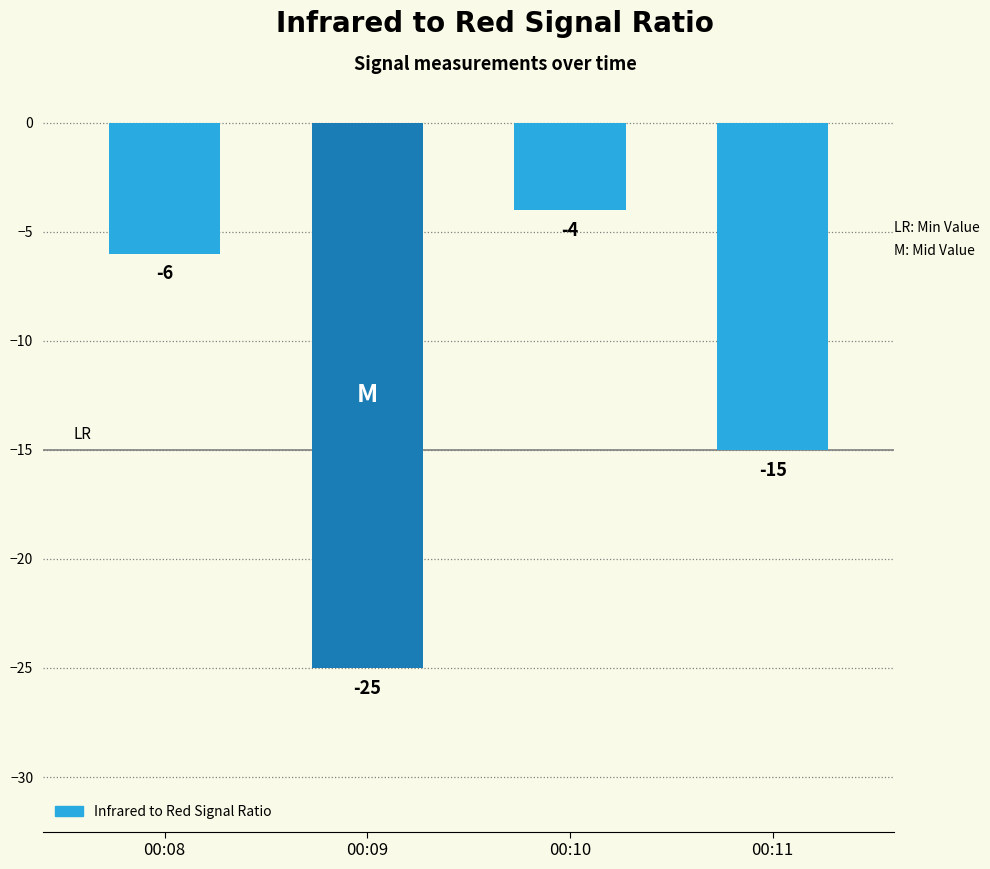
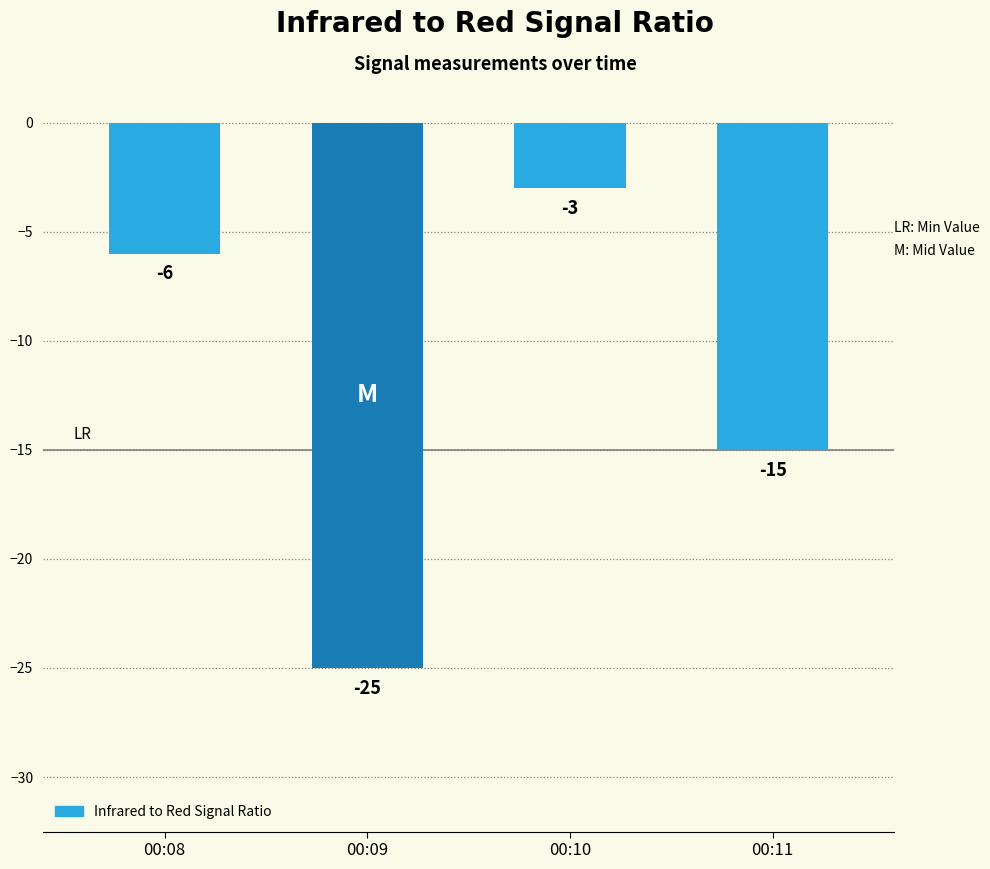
  {
    "00:08": -6,
    "00:09": -25,
-   "00:10": -4,
+   "00:10": -3,
    "00:11": -15
  }
